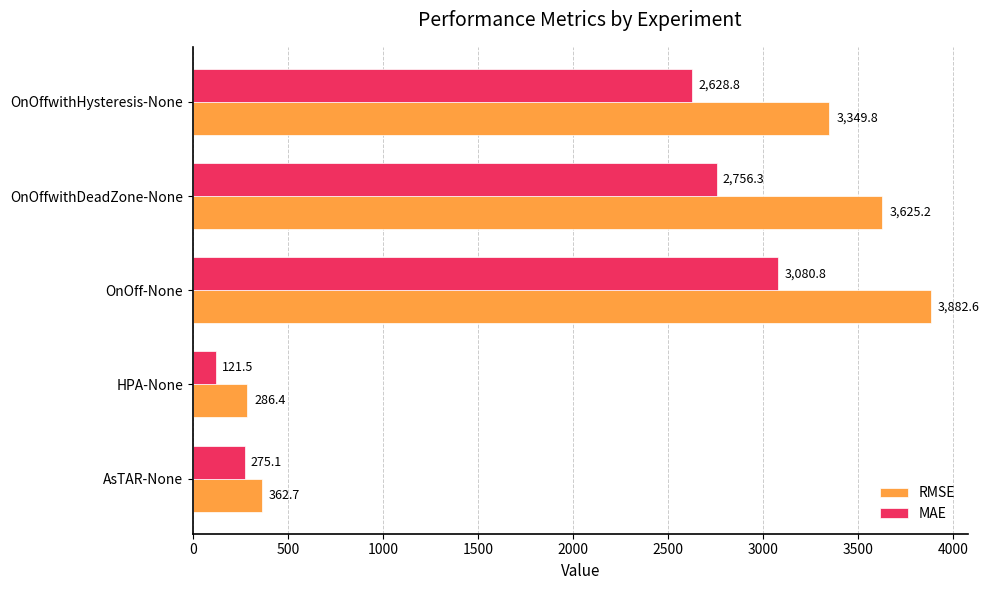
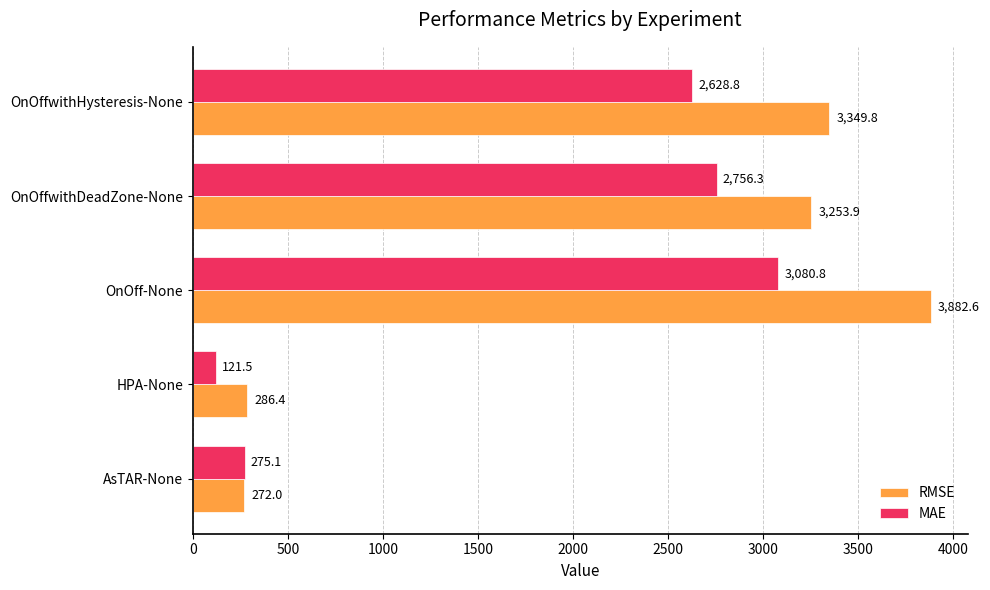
  {
    "RMSE": {
      "OnOffwithHysteresis-None": "3,349.8",
-     "OnOffwithDeadZone-None": "3,625.2",
+     "OnOffwithDeadZone-None": "3,253.9",
      "OnOff-None": "3,882.6",
      "HPA-None": "286.4",
-     "AsTAR-None": "362.7"
+     "AsTAR-None": "272.0"
    },
    "MAE": {
      "OnOffwithHysteresis-None": "2,628.8",
      "OnOffwithDeadZone-None": "2,756.3",
      "OnOff-None": "3,080.8",
      "HPA-None": "121.5",
      "AsTAR-None": "275.1"
    }
  }
